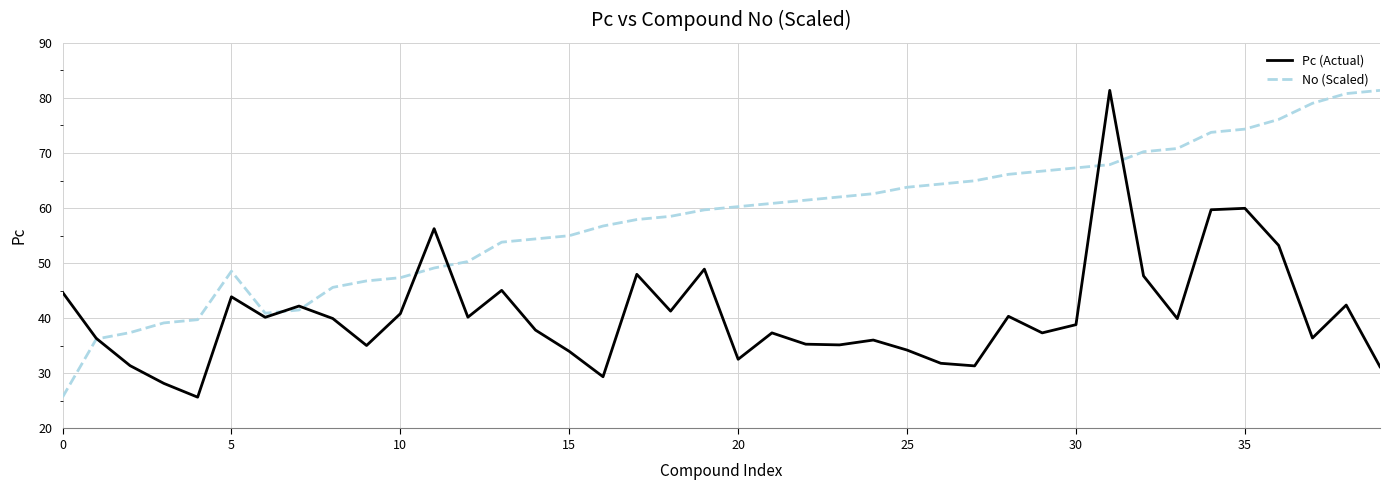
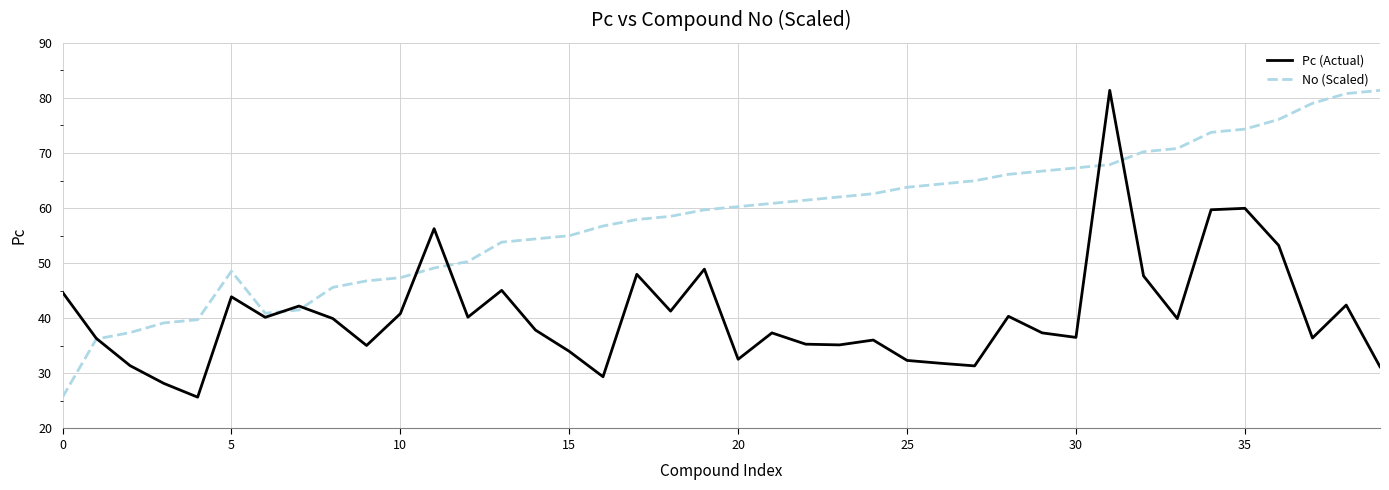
  {
    "Pc (Actual)": {
      "0": 45,
      "5": 44,
      "10": 41,
      "15": 34,
      "20": 33,
-     "25": 34,
-     "30": 39,
+     "25": 32,
+     "30": 37,
      "35": 60
    },
    "No (Scaled)": {
      "0": 26,
      "5": 49,
      "10": 47,
      "15": 55,
      "20": 60,
      "25": 64,
      "30": 67,
      "35": 74
    }
  }
